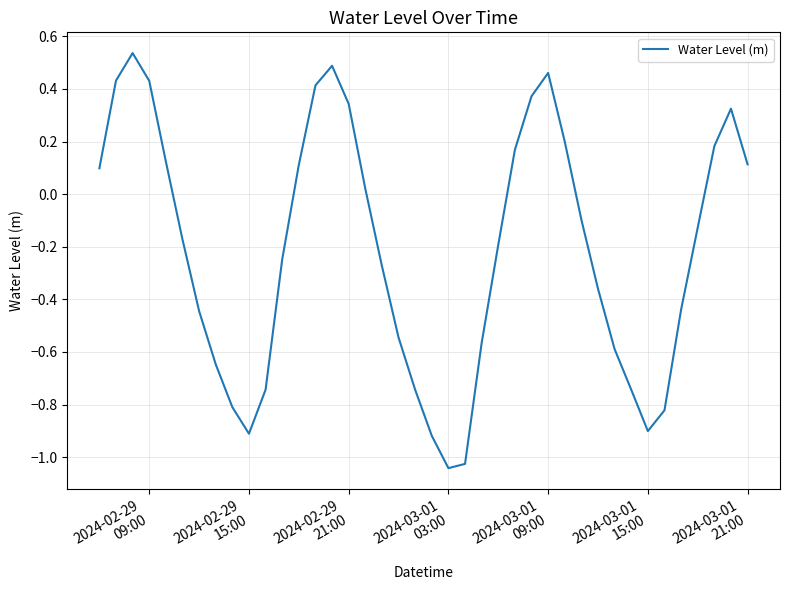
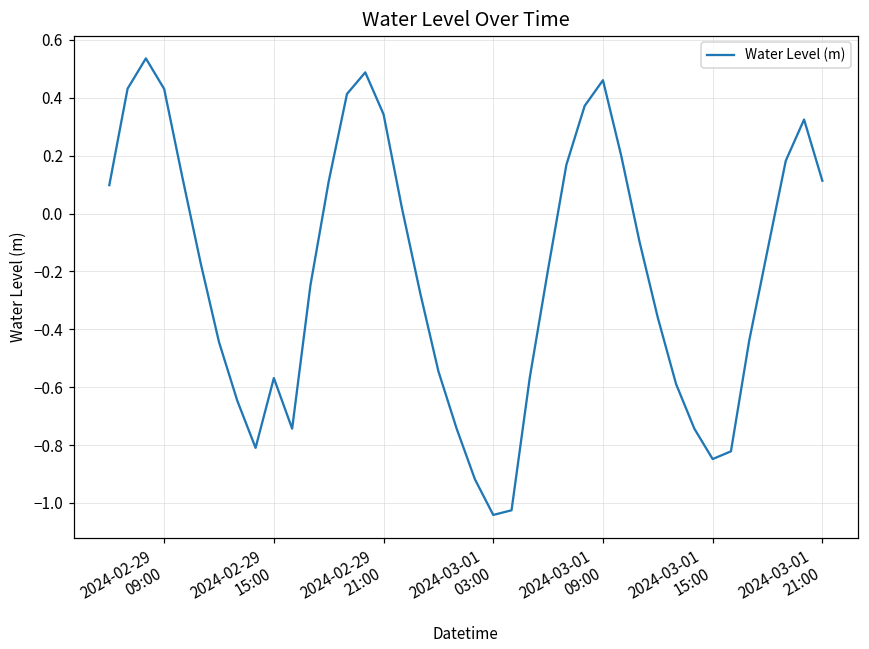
  {
    "2024-02-29 09:00": 0.43,
-   "2024-02-29 15:00": -0.91,
+   "2024-02-29 15:00": -0.57,
    "2024-02-29 21:00": 0.34,
    "2024-03-01 03:00": -1.04,
    "2024-03-01 09:00": 0.46,
-   "2024-03-01 15:00": -0.90,
+   "2024-03-01 15:00": -0.85,
    "2024-03-01 21:00": 0.11
  }
